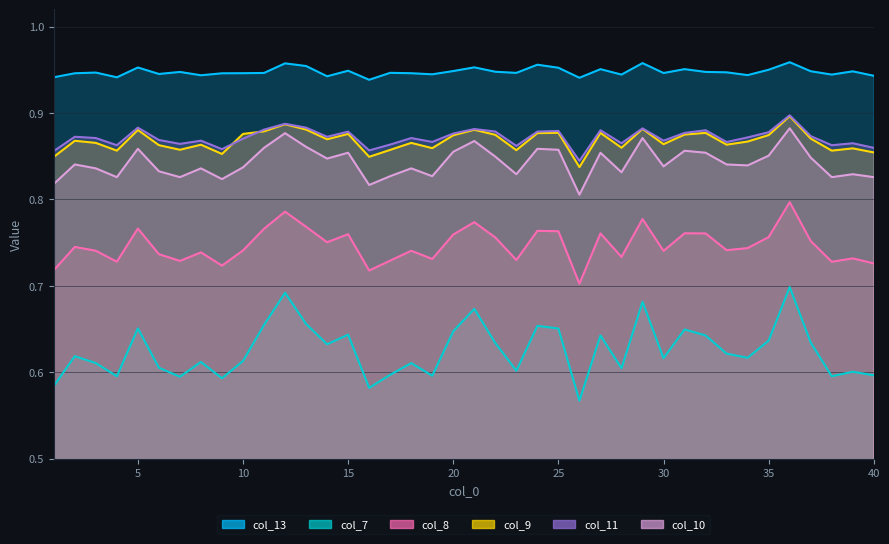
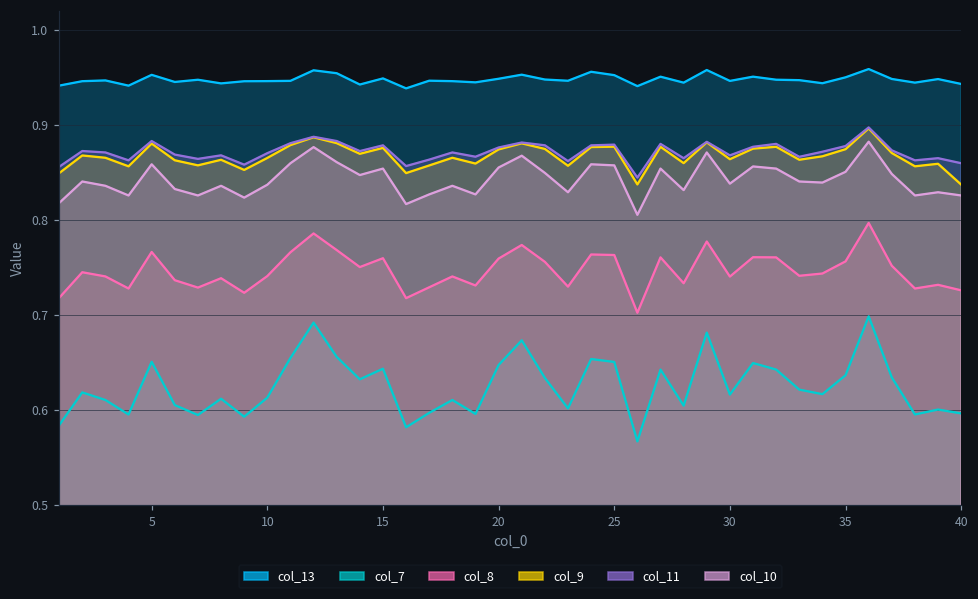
  {
    "col_9": {
-     "10": 0.88,
+     "10": 0.87,
      "30": 0.86,
      "35": 0.87,
-     "40": 0.85
+     "40": 0.84
    }
  }
